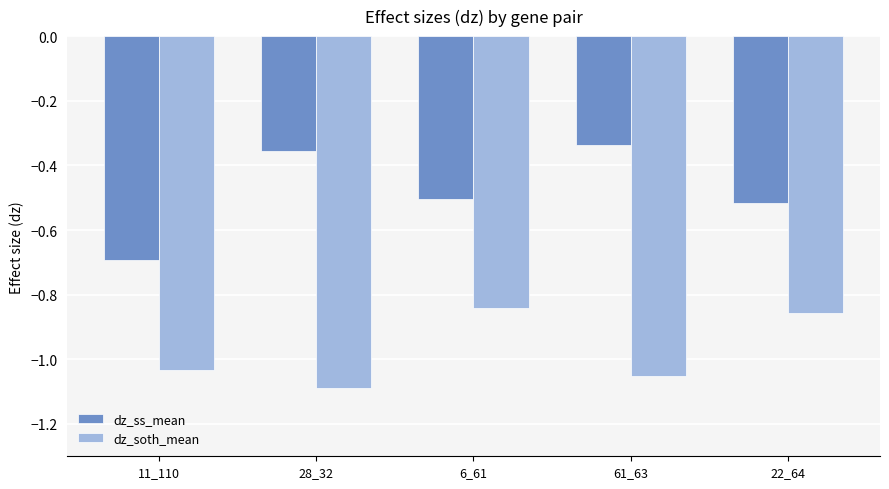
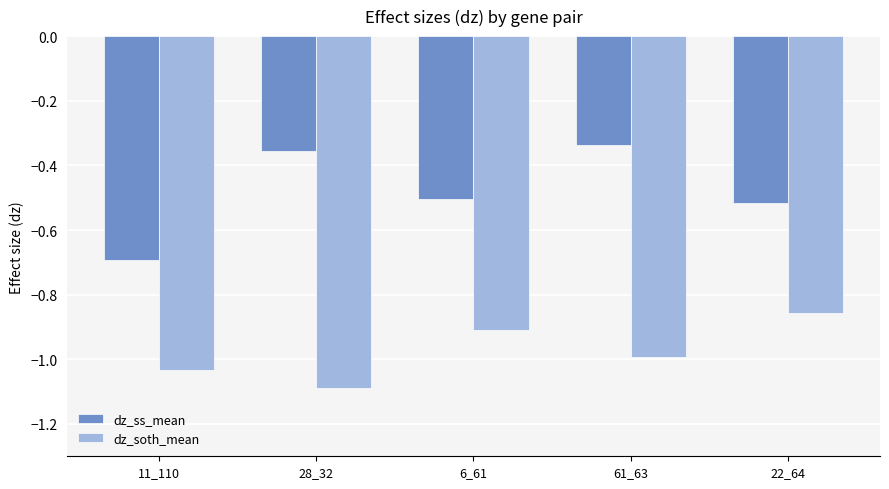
  {
    "dz_ss_mean": {
      "11_110": -0.69,
      "28_32": -0.36,
      "6_61": -0.50,
      "61_63": -0.34,
      "22_64": -0.52
    },
    "dz_soth_mean": {
      "11_110": -1.03,
      "28_32": -1.09,
-     "6_61": -0.84,
-     "61_63": -1.05,
+     "6_61": -0.91,
+     "61_63": -0.99,
      "22_64": -0.86
    }
  }
